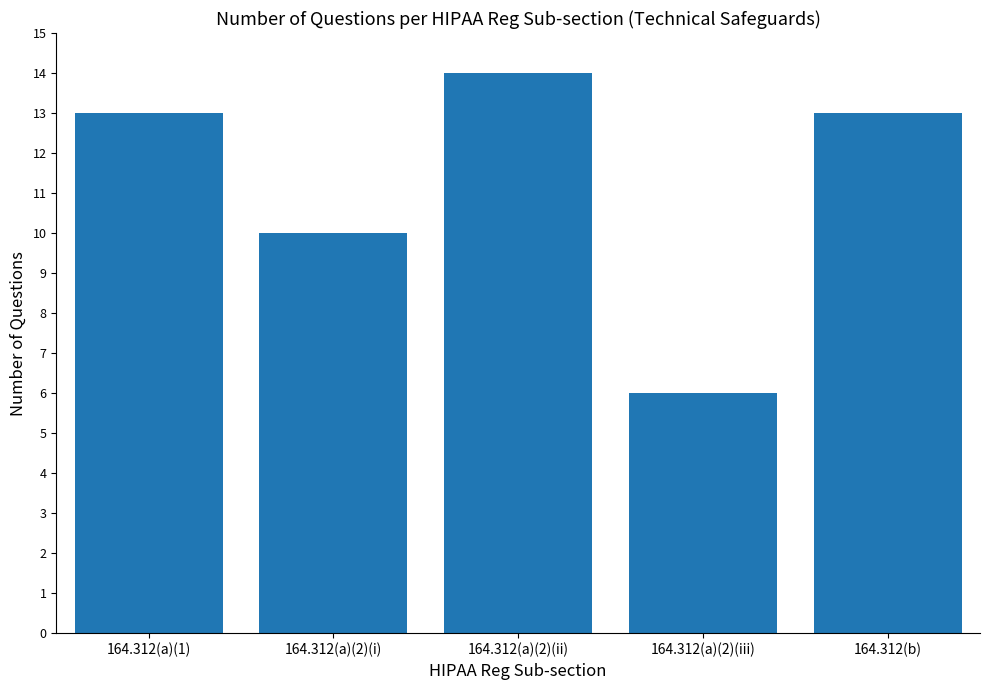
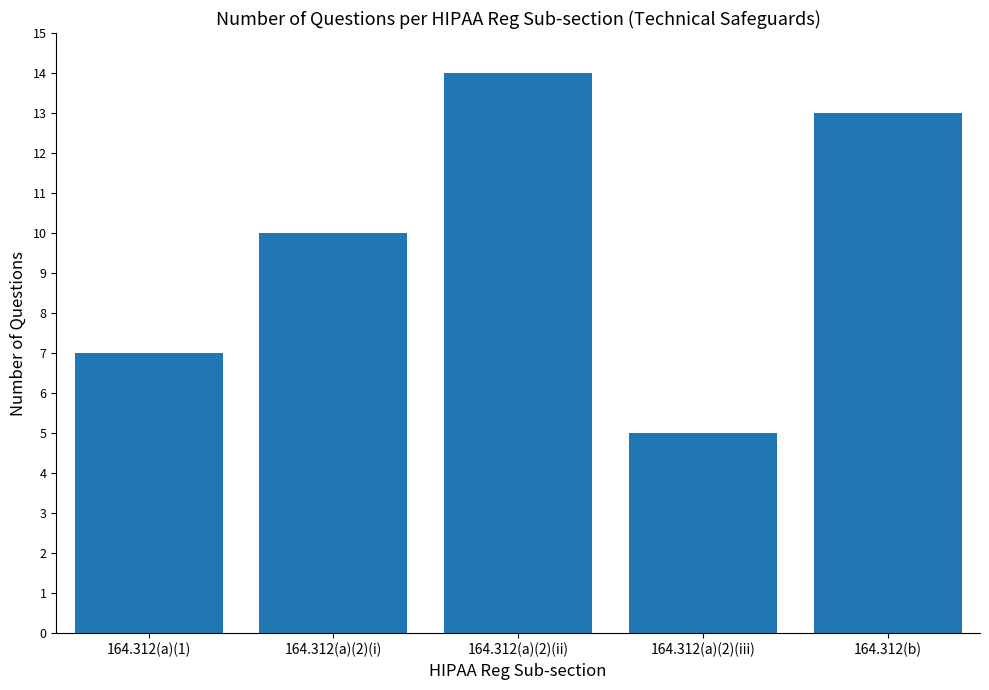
  {
-   "164.312(a)(1)": 13,
+   "164.312(a)(1)": 7,
    "164.312(a)(2)(i)": 10,
    "164.312(a)(2)(ii)": 14,
-   "164.312(a)(2)(iii)": 6,
+   "164.312(a)(2)(iii)": 5,
    "164.312(b)": 13
  }
